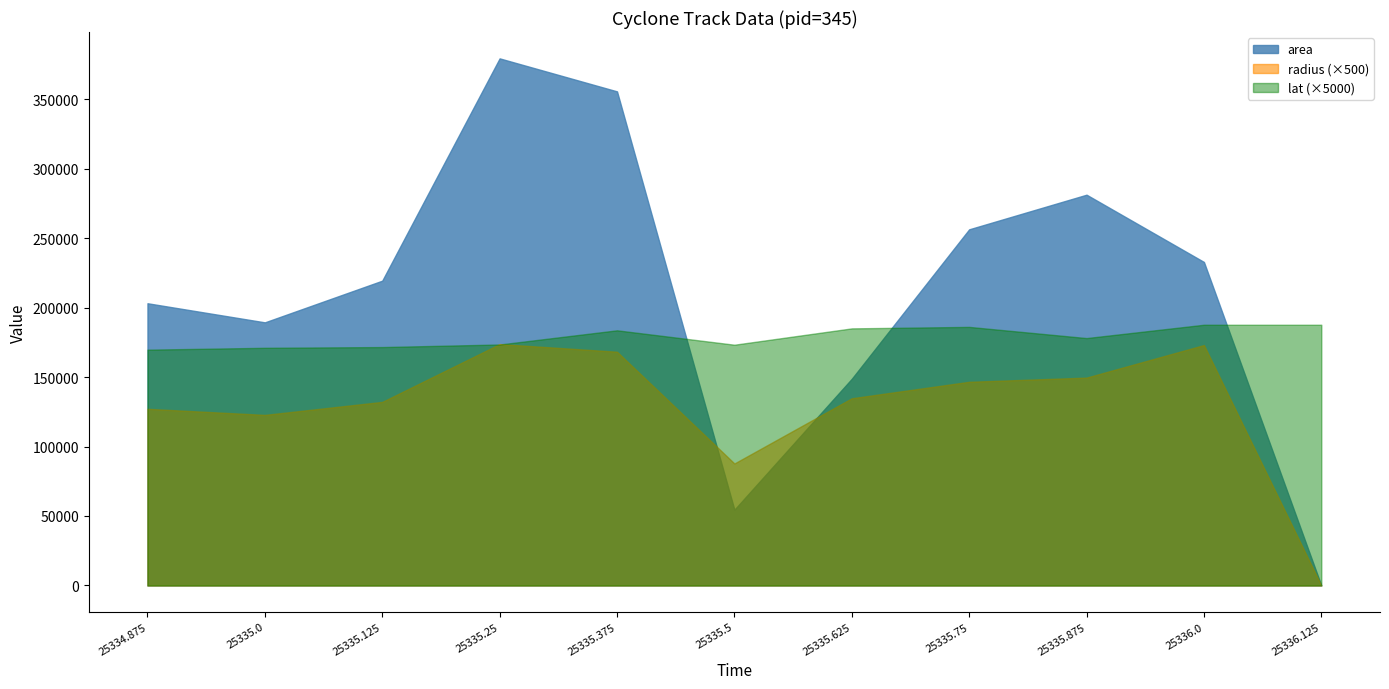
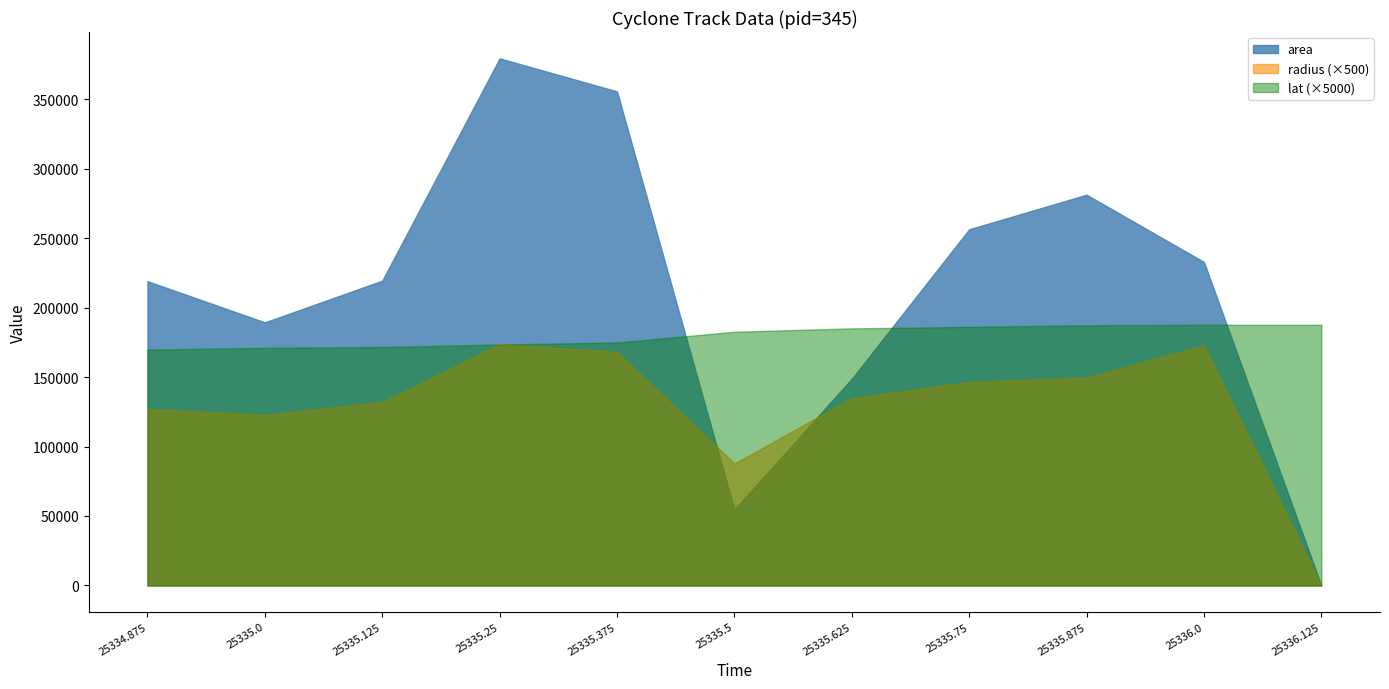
  {
    "area": {
-     "25334.875": 203000,
+     "25334.875": 219000,
      "25335.0": 189000,
      "25335.125": 219000,
      "25335.25": 379000,
      "25335.375": 356000,
      "25335.5": 55000,
      "25335.625": 149000,
      "25335.75": 256000,
      "25335.875": 281000,
      "25336.0": 233000
    },
    "radius (×500)": {
      "25334.875": 127000,
      "25335.0": 123000,
      "25335.125": 132000,
      "25335.375": 168000,
      "25335.5": 88000,
      "25335.625": 135000,
      "25335.75": 147000,
      "25335.875": 150000,
      "25336.0": 173000
    },
    "lat (×5000)": {
      "25334.875": 170000,
      "25335.0": 171000,
      "25335.125": 172000,
-     "25335.375": 184000,
-     "25335.5": 173000,
+     "25335.375": 175000,
+     "25335.5": 183000,
      "25335.625": 185000,
      "25335.75": 186000,
-     "25335.875": 178000,
+     "25335.875": 187000,
      "25336.0": 188000,
      "25336.125": 188000
    }
  }
